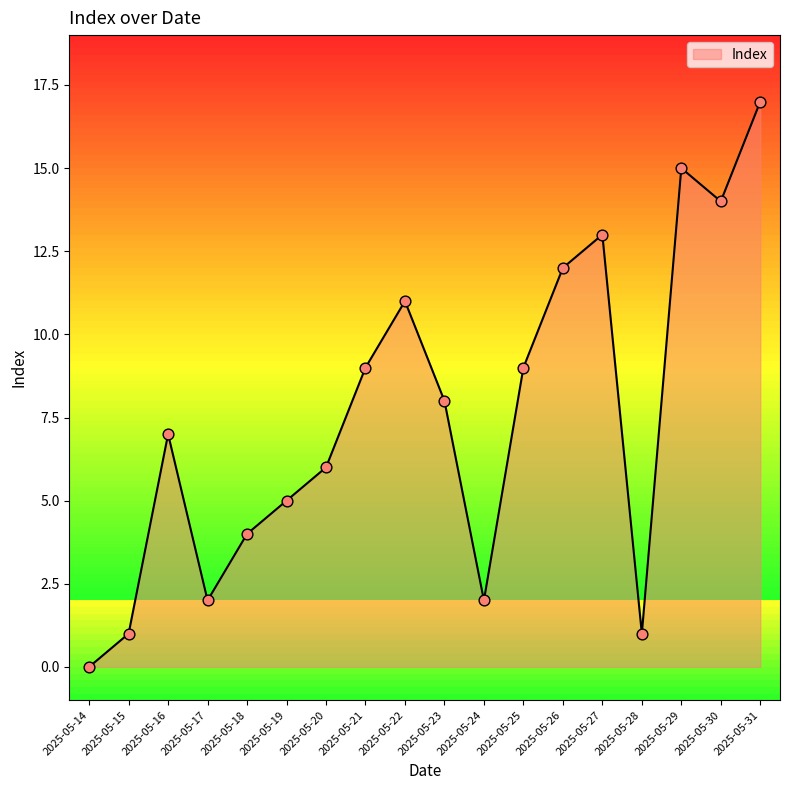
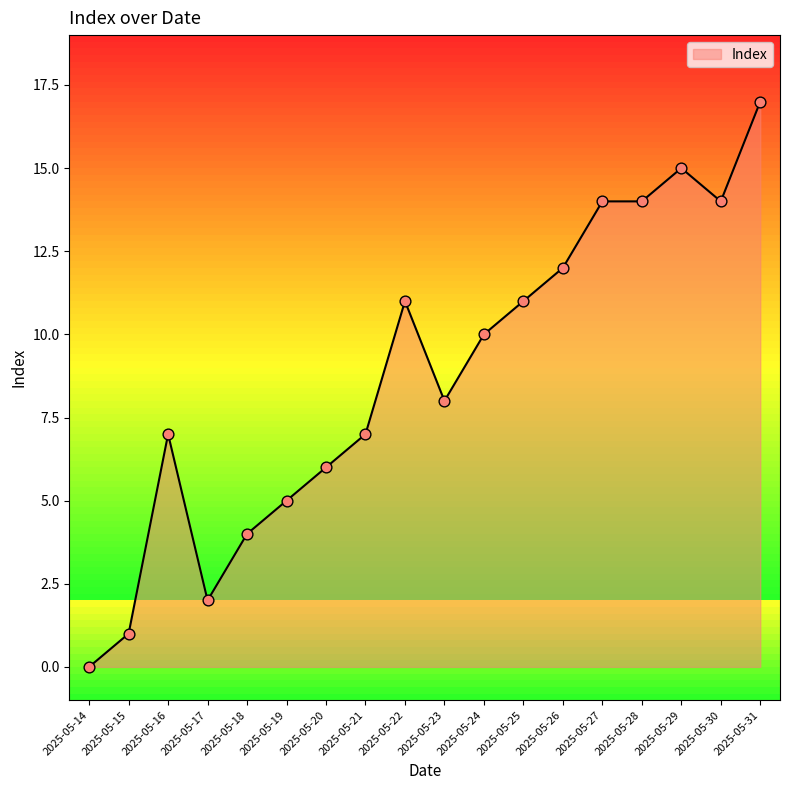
  {
    "2025-05-14": 0,
    "2025-05-15": 1,
    "2025-05-16": 7,
    "2025-05-17": 2,
    "2025-05-18": 4,
    "2025-05-19": 5,
    "2025-05-20": 6,
-   "2025-05-21": 9,
+   "2025-05-21": 7,
    "2025-05-22": 11,
    "2025-05-23": 8,
-   "2025-05-24": 2,
-   "2025-05-25": 9,
+   "2025-05-24": 10,
+   "2025-05-25": 11,
    "2025-05-26": 12,
-   "2025-05-27": 13,
-   "2025-05-28": 1,
+   "2025-05-27": 14,
+   "2025-05-28": 14,
    "2025-05-29": 15,
    "2025-05-30": 14,
    "2025-05-31": 17
  }
